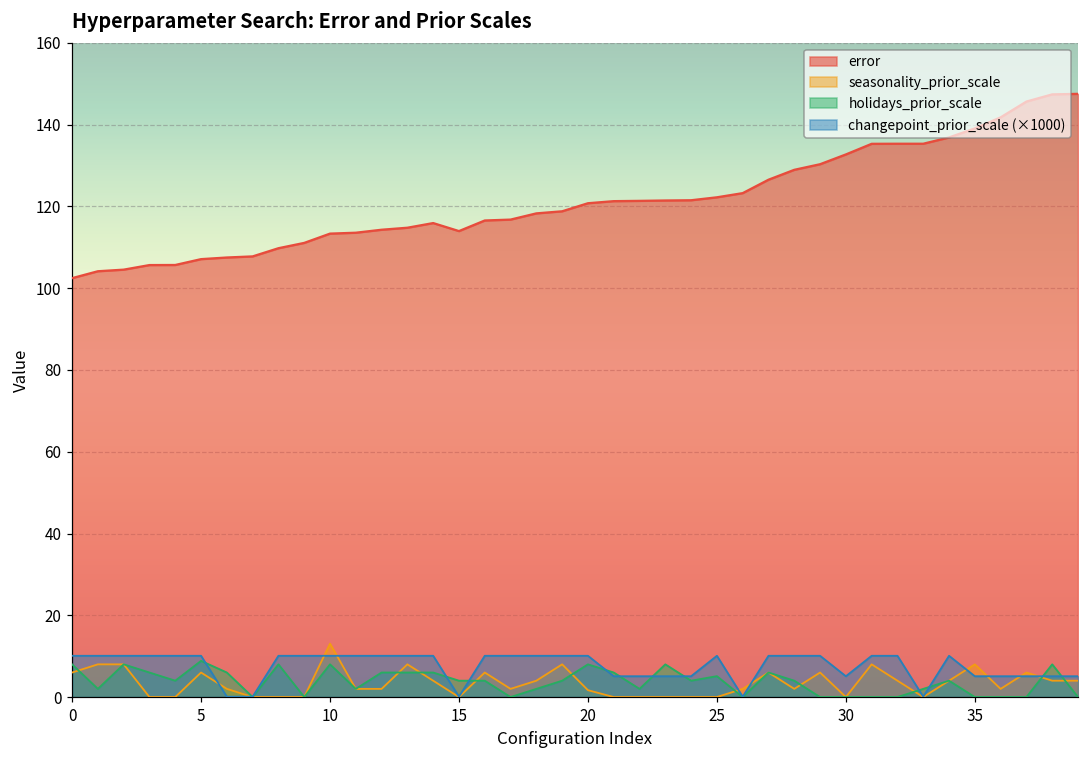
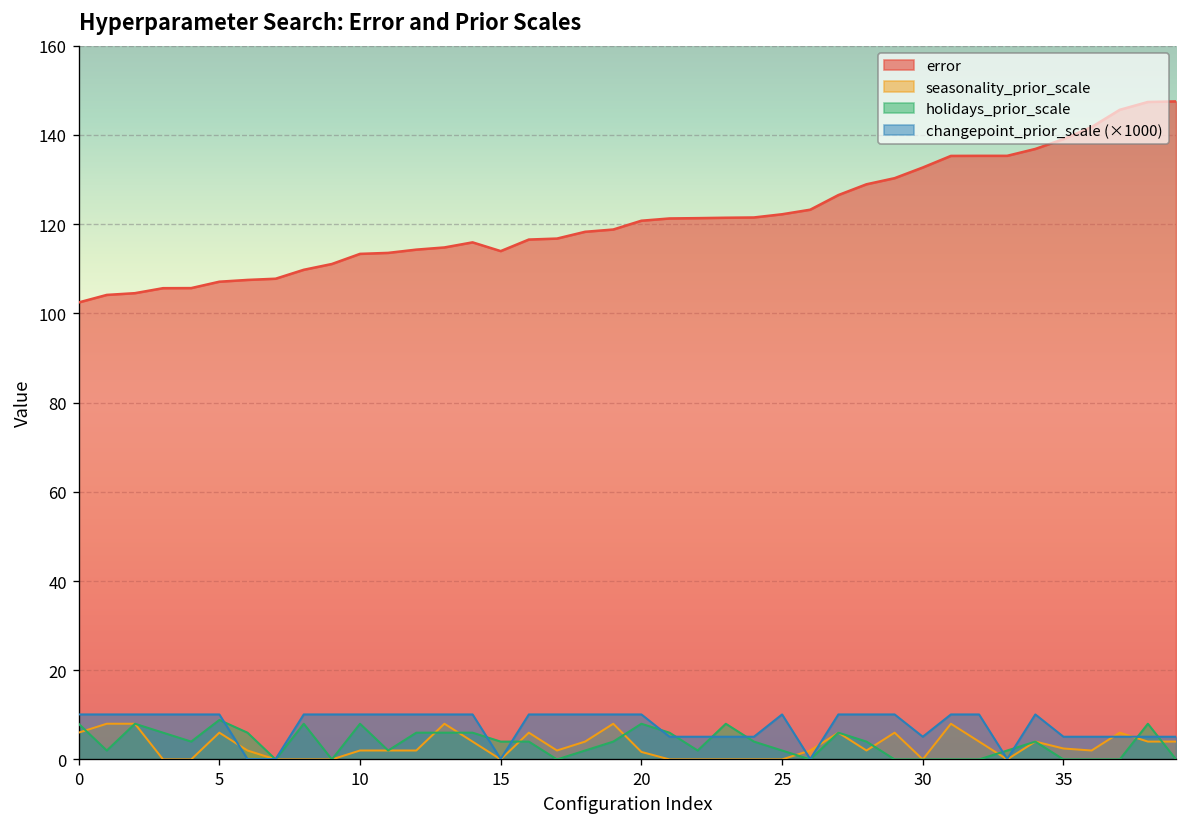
  {
    "error": {
      "0": 102,
      "5": 107,
      "10": 113,
      "15": 114,
      "20": 121,
      "25": 122,
      "30": 133
    },
    "seasonality_prior_scale": {
      "0": 6,
      "5": 6,
-     "10": 13,
+     "10": 2,
      "20": 2,
      "25": 0,
-     "35": 8
+     "35": 2
    },
    "holidays_prior_scale": {
      "0": 8,
      "5": 9,
      "10": 8,
      "15": 4,
      "20": 8,
-     "25": 5,
+     "25": 2,
      "35": 0
    },
    "changepoint_prior_scale (×1000)": {
      "0": 10,
      "5": 10,
      "10": 10,
      "20": 10,
      "25": 10,
      "30": 5,
      "35": 5
    }
  }
